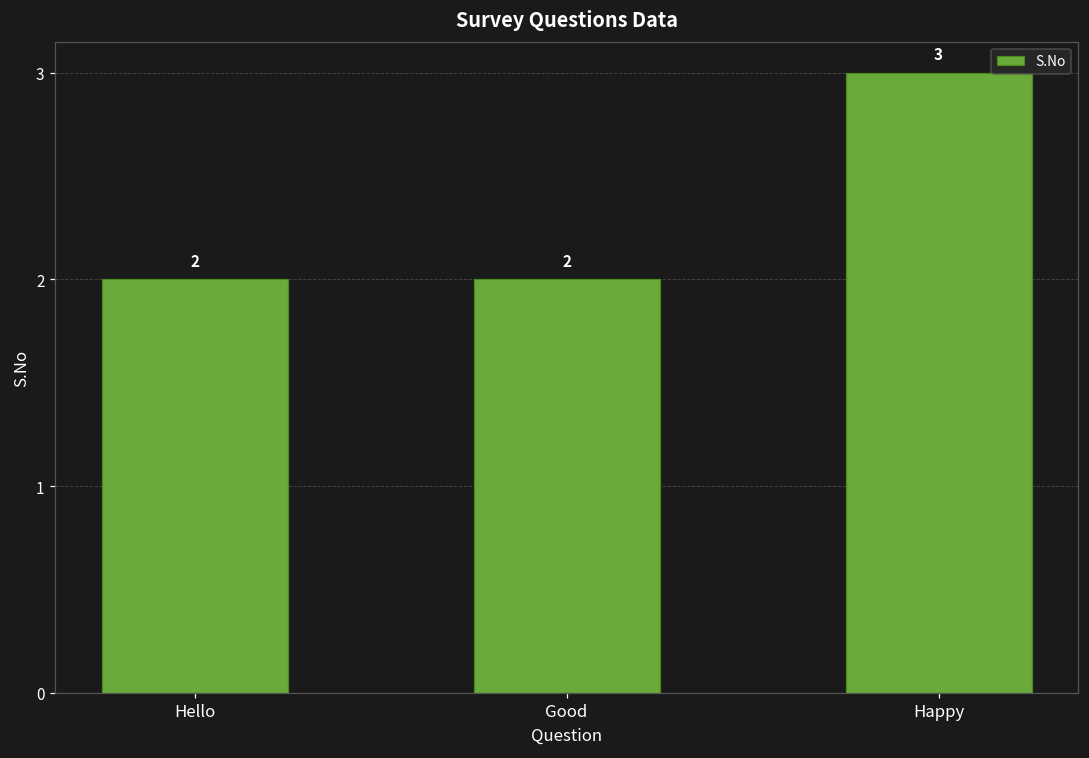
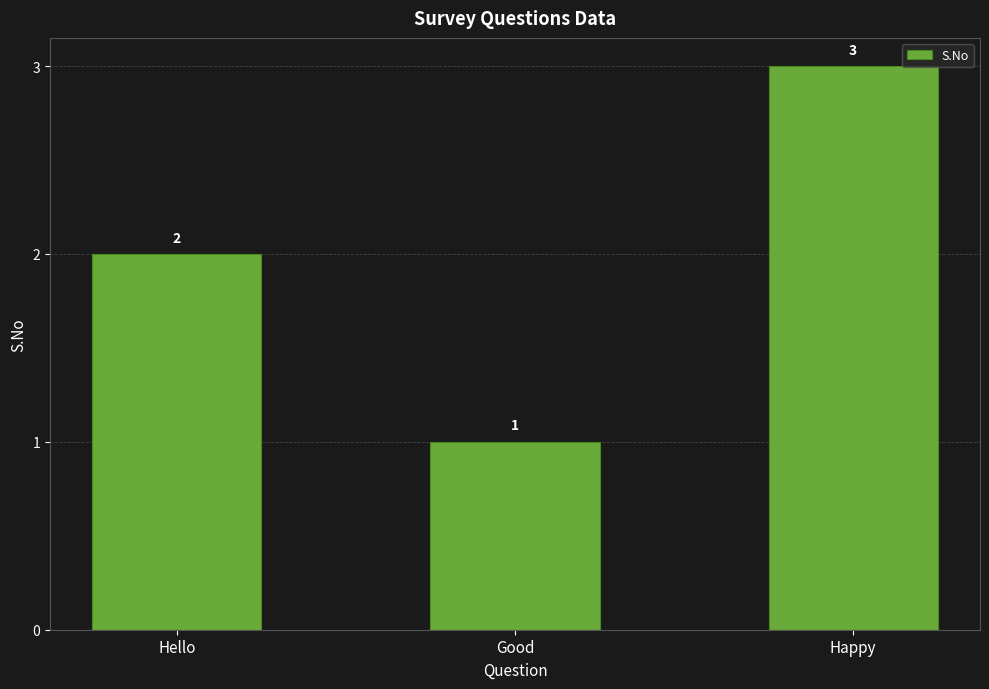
  {
    "Hello": 2,
-   "Good": 2,
+   "Good": 1,
    "Happy": 3
  }
